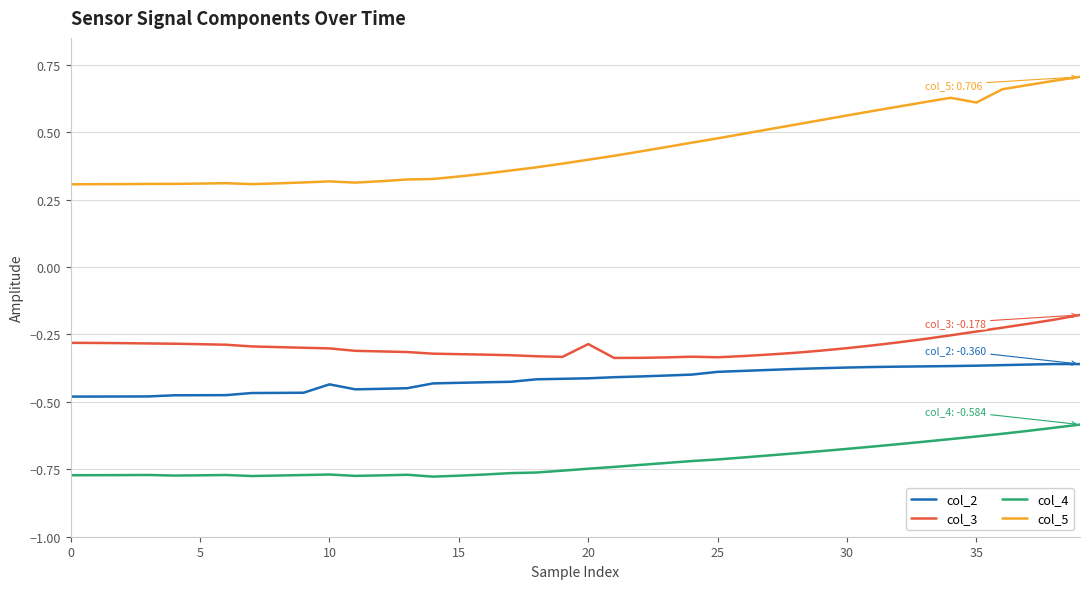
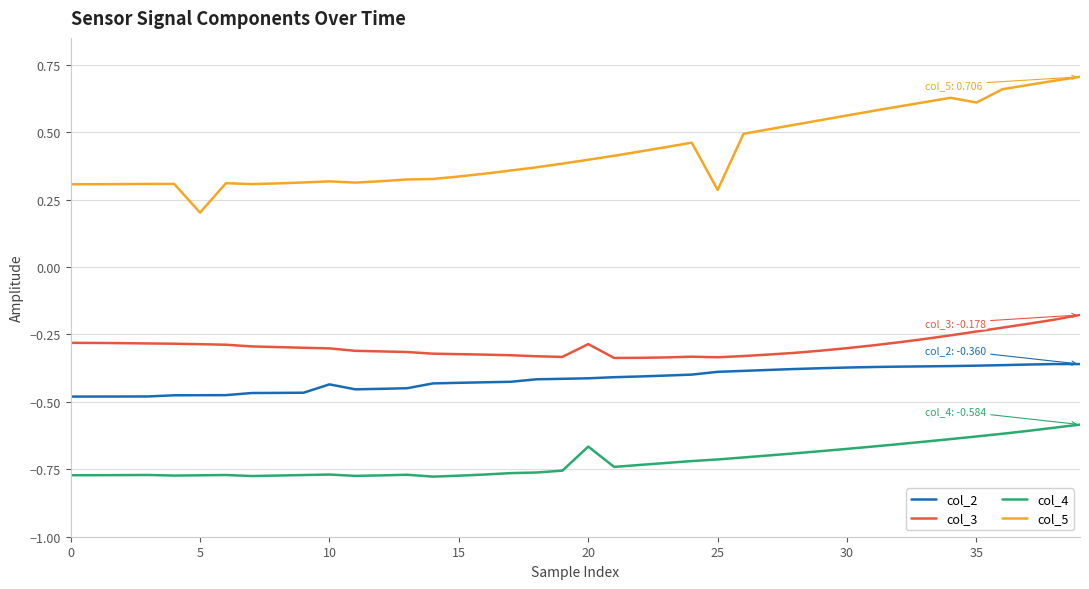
  {
    "col_2": {
      "0": -0.48,
      "5": -0.48,
      "10": -0.43,
      "15": -0.43,
      "20": -0.41,
      "25": -0.39,
      "30": -0.37
    },
    "col_3": {
      "0": -0.28,
      "5": -0.29,
      "10": -0.30,
      "15": -0.32,
      "20": -0.29,
      "25": -0.33,
      "30": -0.30,
      "35": -0.24
    },
    "col_4": {
      "0": -0.77,
      "5": -0.77,
      "10": -0.77,
      "15": -0.77,
-     "20": -0.75,
+     "20": -0.67,
      "25": -0.71,
      "30": -0.67,
      "35": -0.63
    },
    "col_5": {
      "0": 0.31,
-     "5": 0.31,
+     "5": 0.20,
      "10": 0.32,
      "15": 0.34,
      "20": 0.40,
-     "25": 0.48,
+     "25": 0.29,
      "30": 0.56,
      "35": 0.61
    }
  }
